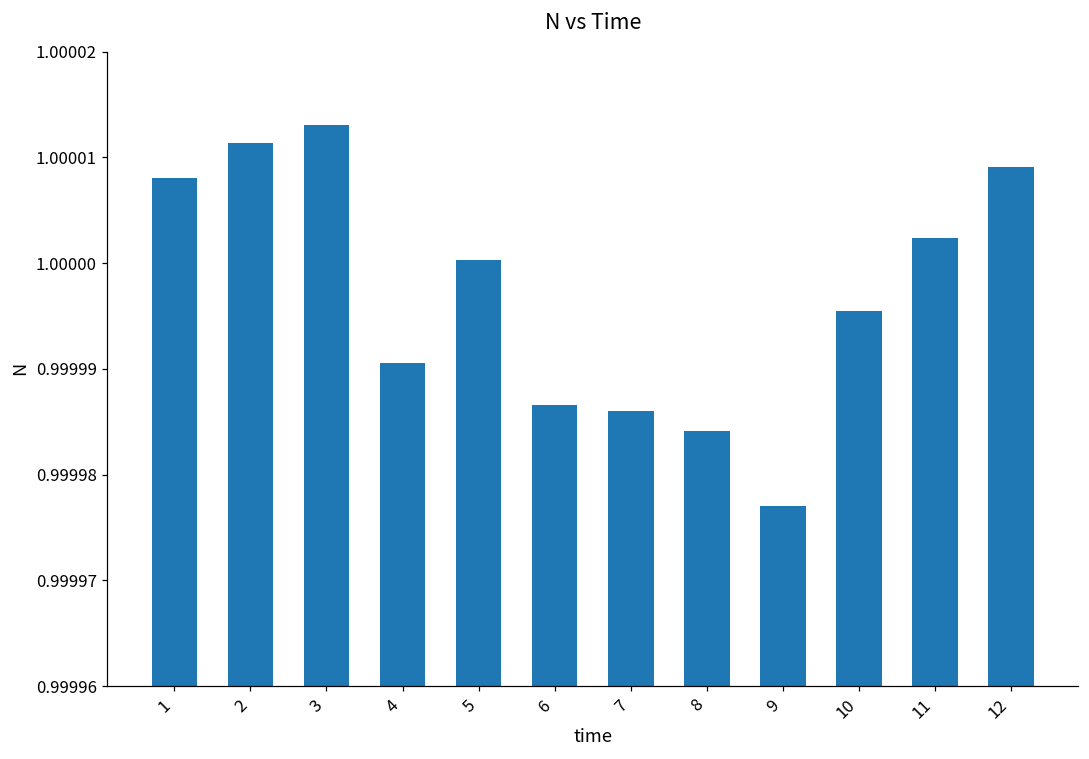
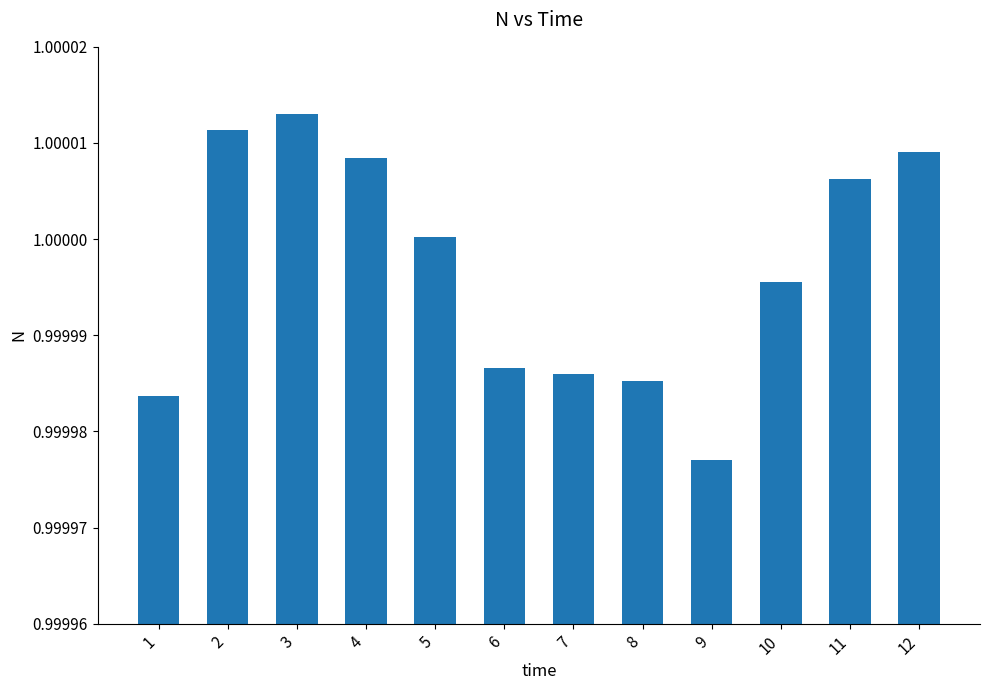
  {
-   "1": 1.000008,
+   "1": 0.999984,
    "2": 1.000011,
    "3": 1.000013,
-   "4": 0.999991,
+   "4": 1.000008,
    "5": 1.000000,
    "6": 0.999987,
    "7": 0.999986,
-   "8": 0.999984,
+   "8": 0.999985,
    "9": 0.999977,
    "10": 0.999996,
-   "11": 1.000002,
+   "11": 1.000006,
    "12": 1.000009
  }
